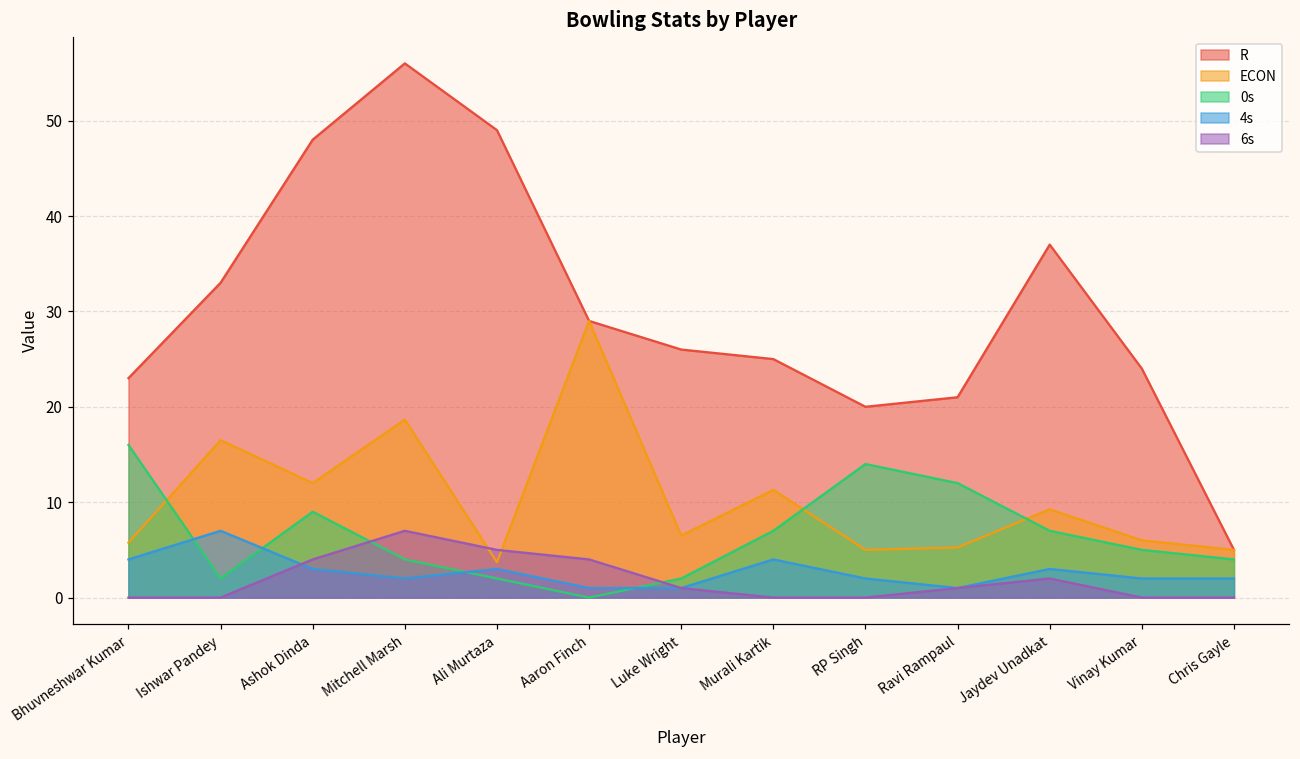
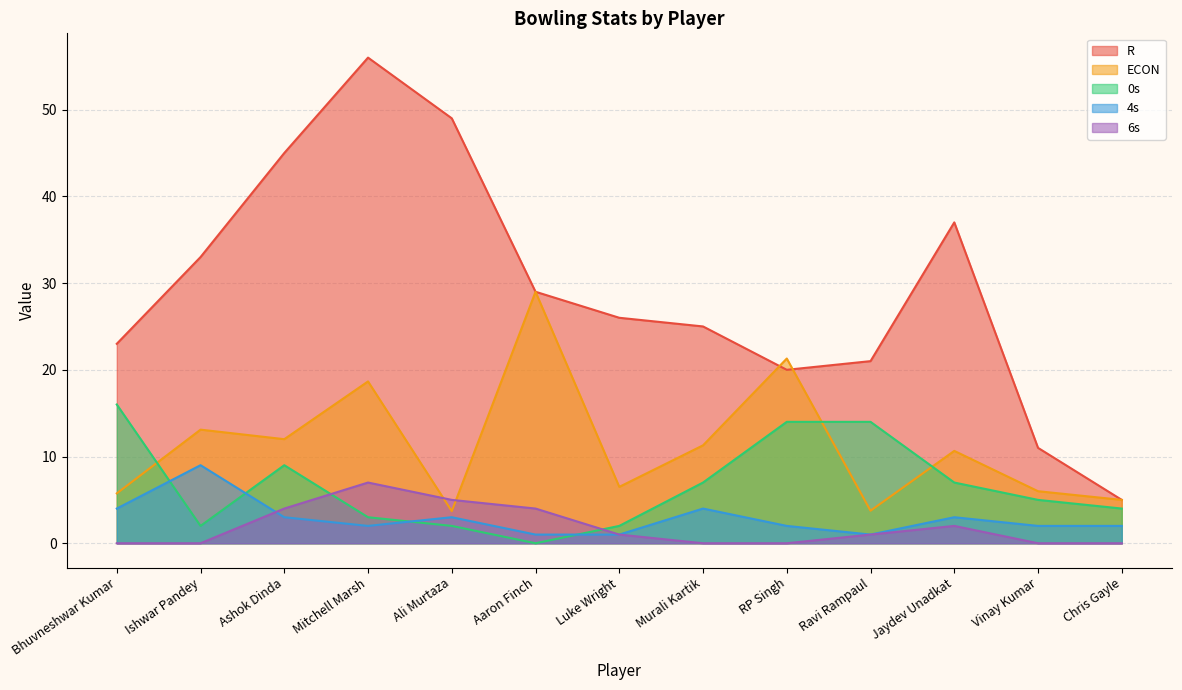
  {
    "R": {
      "Bhuvneshwar Kumar": 23,
      "Ishwar Pandey": 33,
-     "Ashok Dinda": 48,
+     "Ashok Dinda": 45,
      "Mitchell Marsh": 56,
      "Ali Murtaza": 49,
      "Luke Wright": 26,
      "Murali Kartik": 25,
      "RP Singh": 20,
      "Ravi Rampaul": 21,
      "Jaydev Unadkat": 37,
-     "Vinay Kumar": 24
+     "Vinay Kumar": 11
    },
    "ECON": {
      "Bhuvneshwar Kumar": 6,
-     "Ishwar Pandey": 17,
+     "Ishwar Pandey": 13,
      "Ashok Dinda": 12,
      "Mitchell Marsh": 19,
      "Ali Murtaza": 4,
      "Luke Wright": 7,
      "Murali Kartik": 11,
-     "RP Singh": 5,
-     "Ravi Rampaul": 5,
-     "Jaydev Unadkat": 9,
+     "RP Singh": 21,
+     "Ravi Rampaul": 4,
+     "Jaydev Unadkat": 11,
      "Vinay Kumar": 6
    },
    "0s": {
      "Bhuvneshwar Kumar": 16,
      "Ishwar Pandey": 2,
      "Ashok Dinda": 9,
-     "Mitchell Marsh": 4,
+     "Mitchell Marsh": 3,
      "Ali Murtaza": 2,
      "Aaron Finch": 0,
      "Luke Wright": 2,
      "Murali Kartik": 7,
      "RP Singh": 14,
-     "Ravi Rampaul": 12,
+     "Ravi Rampaul": 14,
      "Jaydev Unadkat": 7,
      "Vinay Kumar": 5,
      "Chris Gayle": 4
    },
    "4s": {
      "Bhuvneshwar Kumar": 4,
-     "Ishwar Pandey": 7,
+     "Ishwar Pandey": 9,
      "Ashok Dinda": 3,
      "Mitchell Marsh": 2,
      "Ali Murtaza": 3,
      "Aaron Finch": 1,
      "Murali Kartik": 4,
      "RP Singh": 2,
      "Jaydev Unadkat": 3,
      "Vinay Kumar": 2,
      "Chris Gayle": 2
    },
    "6s": {
      "Bhuvneshwar Kumar": 0,
      "Ishwar Pandey": 0,
      "Ashok Dinda": 4,
      "Mitchell Marsh": 7,
      "Ali Murtaza": 5,
      "Aaron Finch": 4,
      "Murali Kartik": 0,
      "RP Singh": 0,
      "Jaydev Unadkat": 2,
      "Vinay Kumar": 0,
      "Chris Gayle": 0
    }
  }
